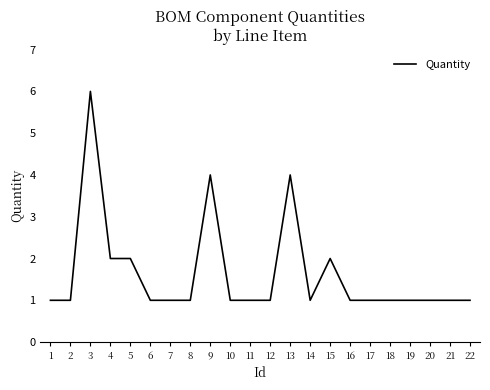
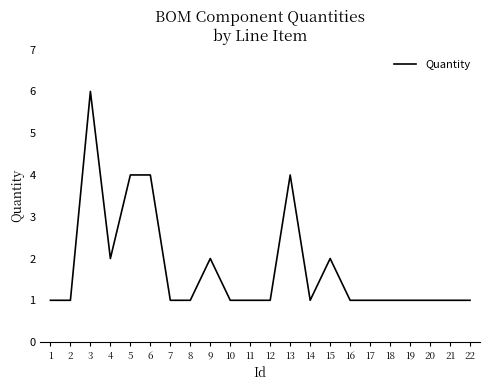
  {
    "1": 1,
    "2": 1,
    "3": 6,
    "4": 2,
-   "5": 2,
-   "6": 1,
+   "5": 4,
+   "6": 4,
    "7": 1,
    "8": 1,
-   "9": 4,
+   "9": 2,
    "10": 1,
    "11": 1,
    "12": 1,
    "13": 4,
    "14": 1,
    "15": 2,
    "16": 1,
    "17": 1,
    "18": 1,
    "19": 1,
    "20": 1,
    "21": 1,
    "22": 1
  }
